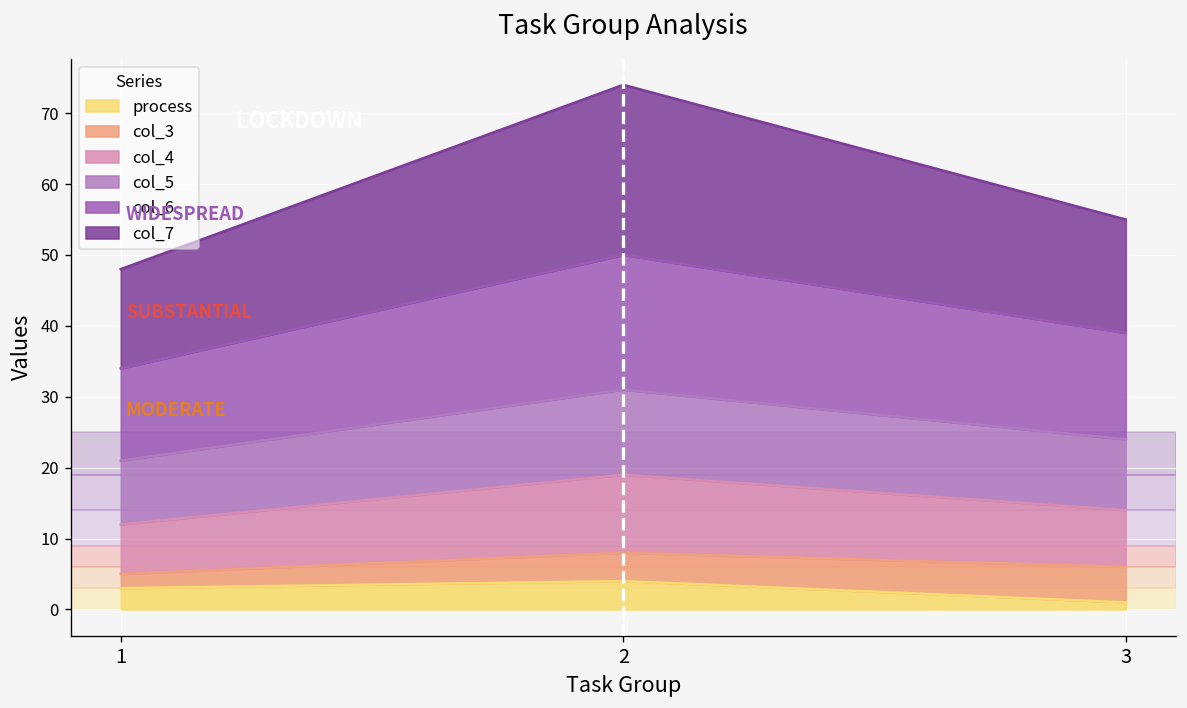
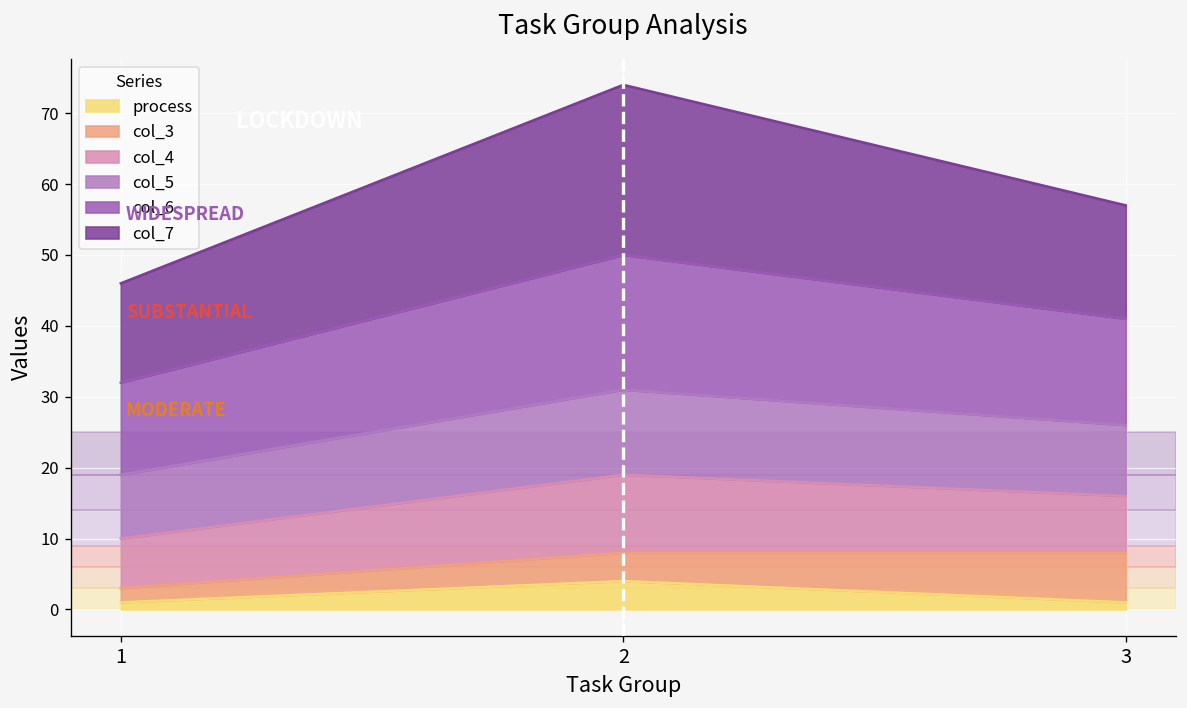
  {
    "process": {
-     "1": 3,
+     "1": 1,
      "2": 4,
      "3": 1
    },
    "col_3": {
      "1": 2,
      "2": 4,
-     "3": 5
+     "3": 7
    }
  }
